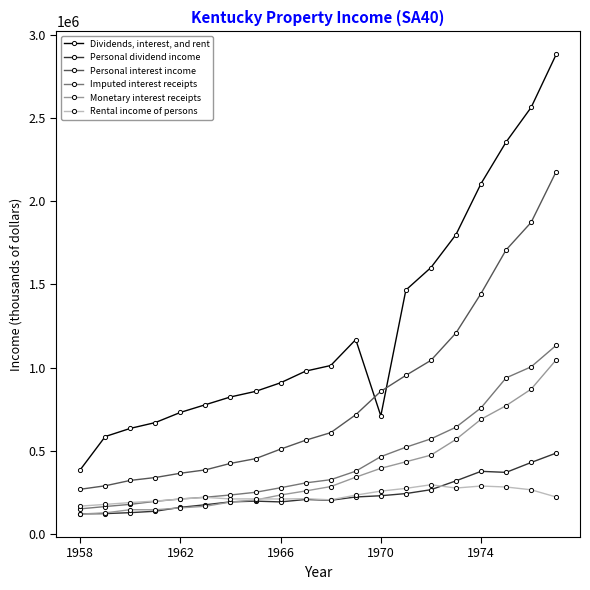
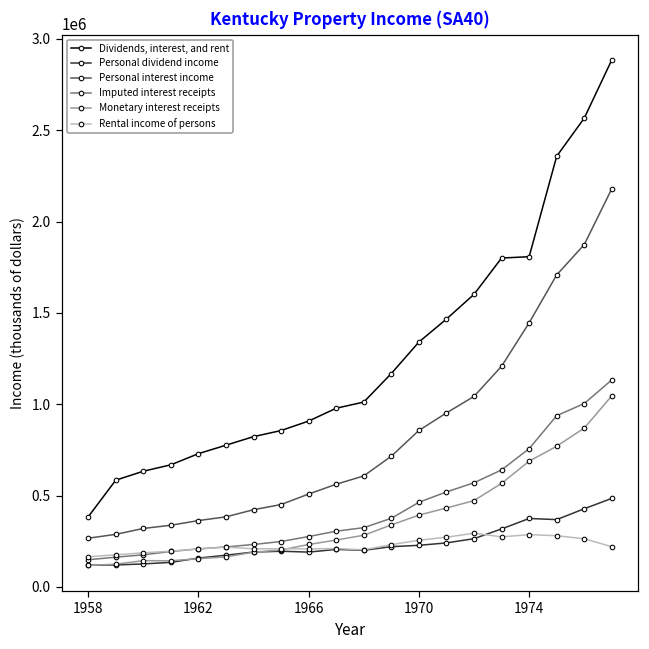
  {
    "Dividends, interest, and rent": {
      "1958": 380000,
      "1962": 730000,
      "1966": 910000,
-     "1970": 710000,
-     "1974": 2110000
+     "1970": 1340000,
+     "1974": 1810000
    }
  }
